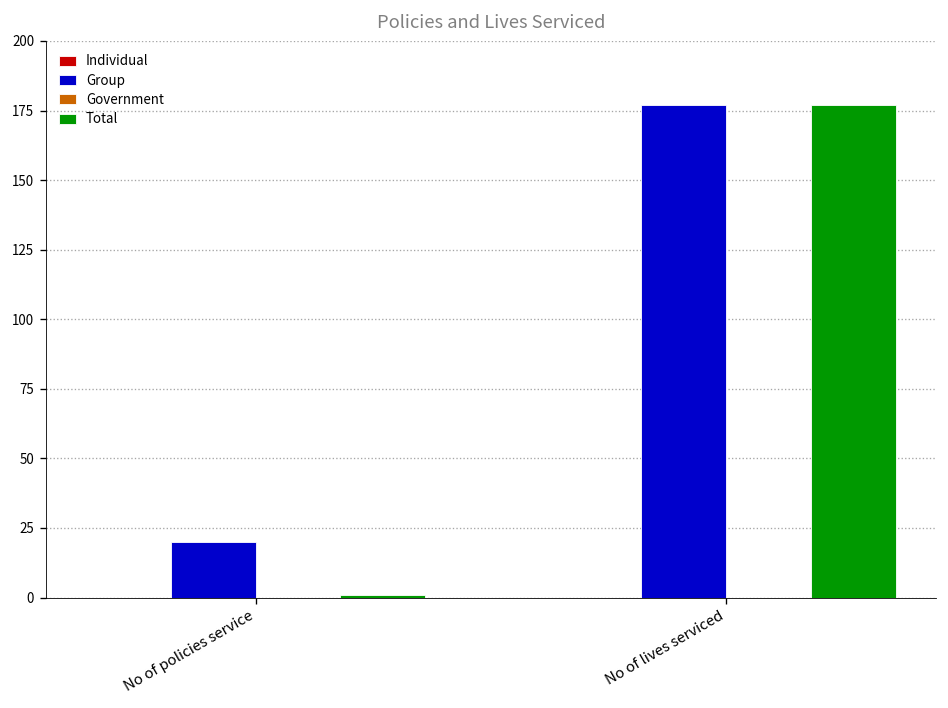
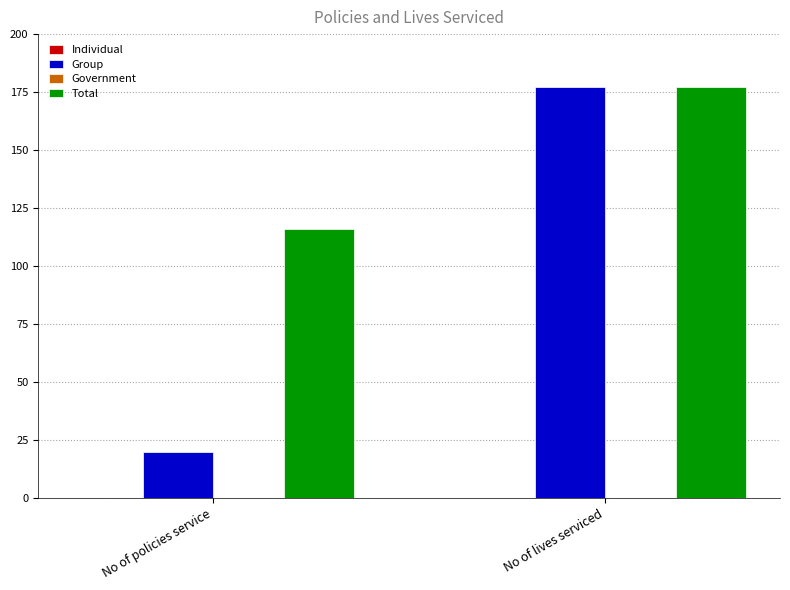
  {
    "Individual": {
      "No of policies service": 0,
      "No of lives serviced": 0
    },
    "Group": {
      "No of policies service": 20,
      "No of lives serviced": 177
    },
    "Government": {
      "No of policies service": 0,
      "No of lives serviced": 0
    },
    "Total": {
-     "No of policies service": 1,
+     "No of policies service": 116,
      "No of lives serviced": 177
    }
  }
